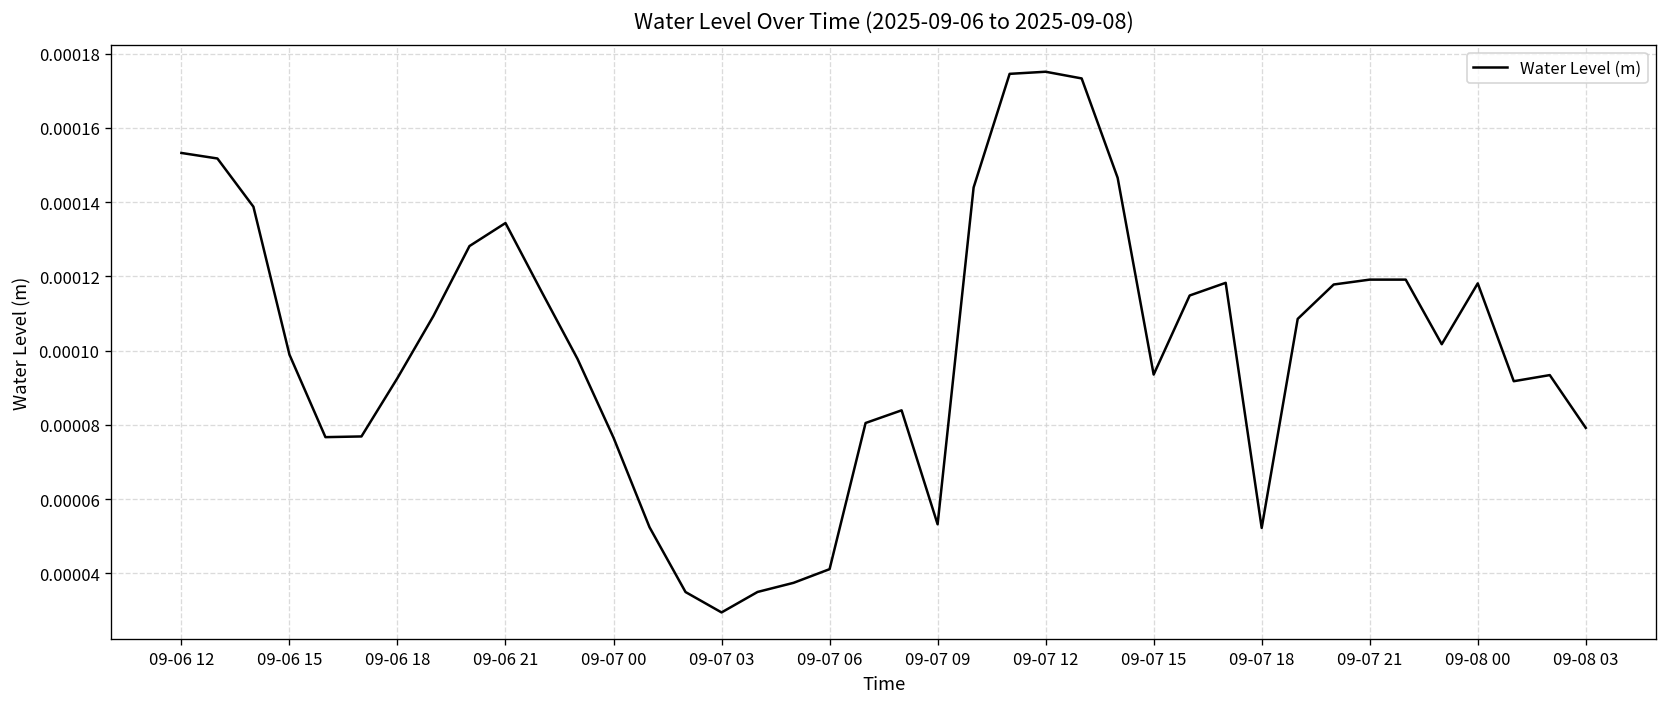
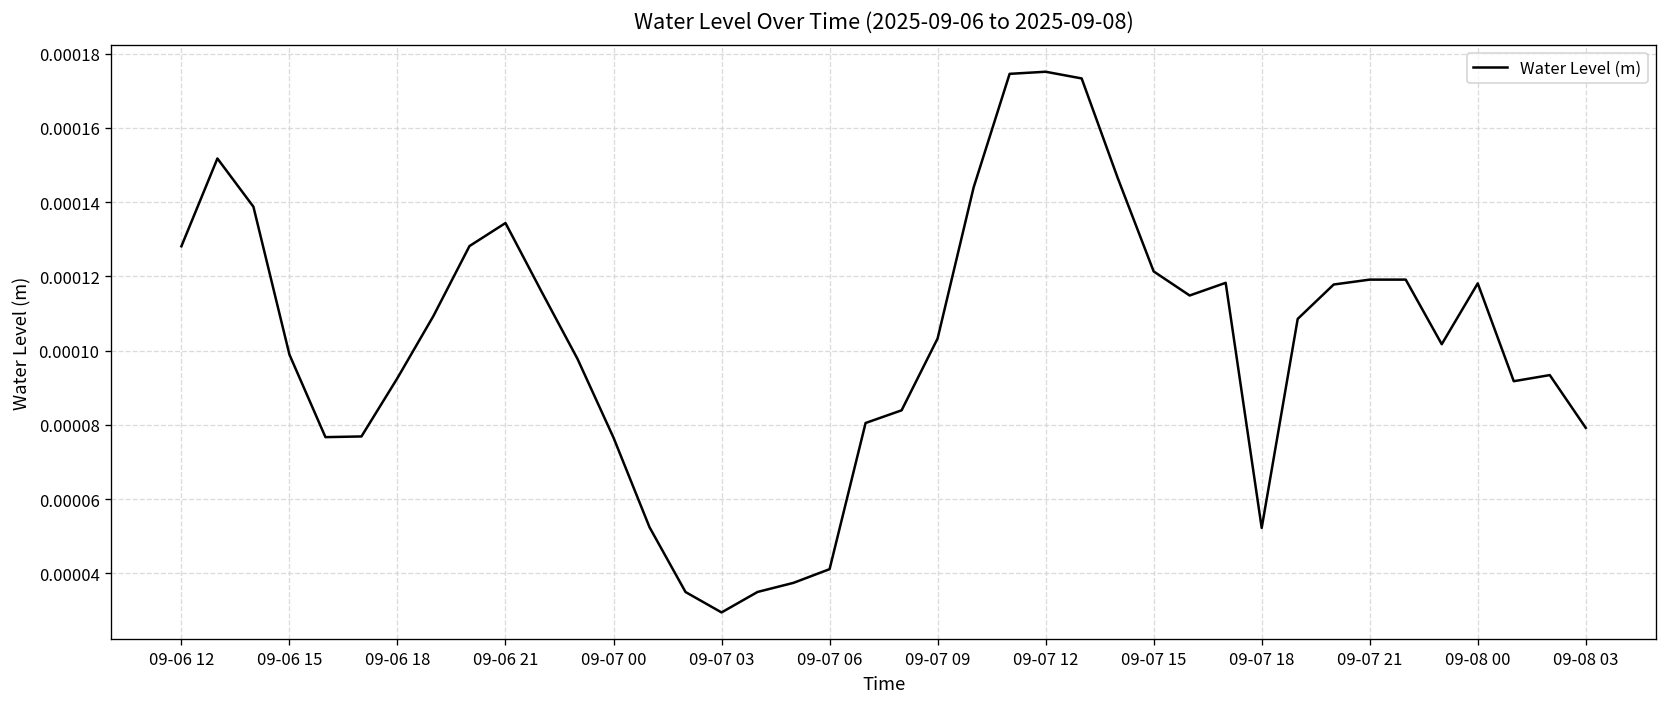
  {
-   "09-06 12": 0.000153,
+   "09-06 12": 0.000128,
    "09-06 15": 0.000099,
    "09-06 18": 0.000093,
    "09-06 21": 0.000134,
    "09-07 00": 0.000077,
    "09-07 03": 0.000029,
    "09-07 06": 0.000041,
-   "09-07 09": 0.000053,
+   "09-07 09": 0.000103,
    "09-07 12": 0.000175,
-   "09-07 15": 0.000094,
+   "09-07 15": 0.000121,
    "09-07 18": 0.000052,
    "09-07 21": 0.000119,
    "09-08 00": 0.000118,
    "09-08 03": 0.000079
  }
